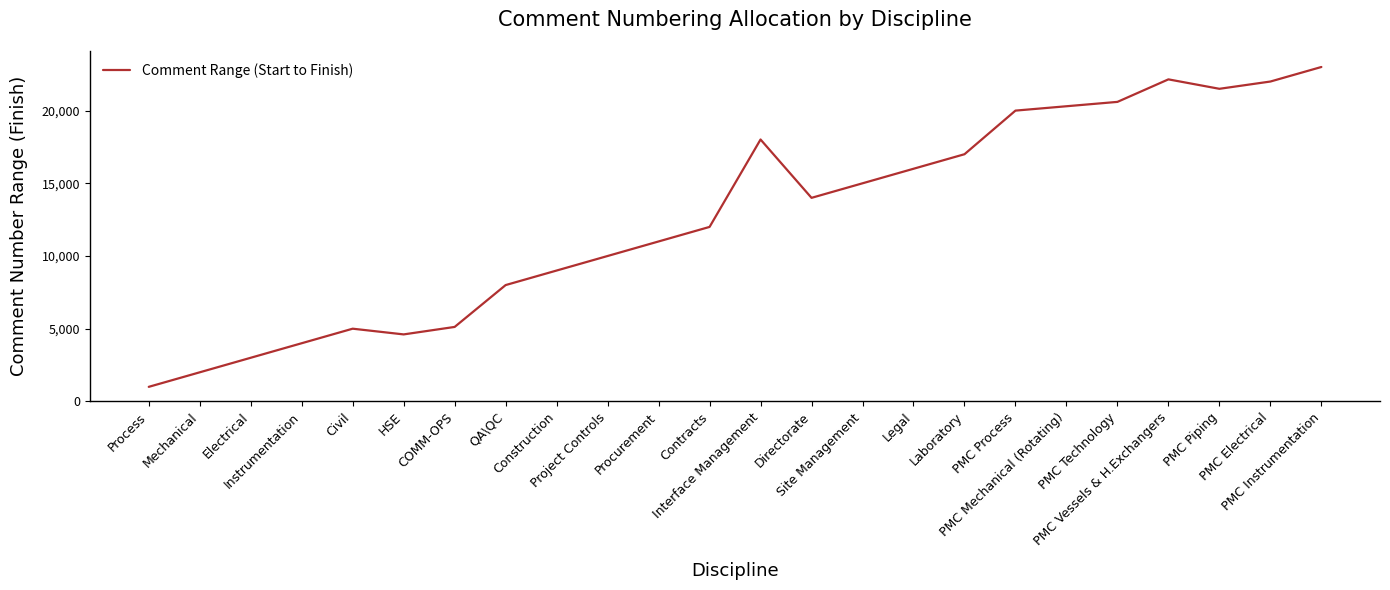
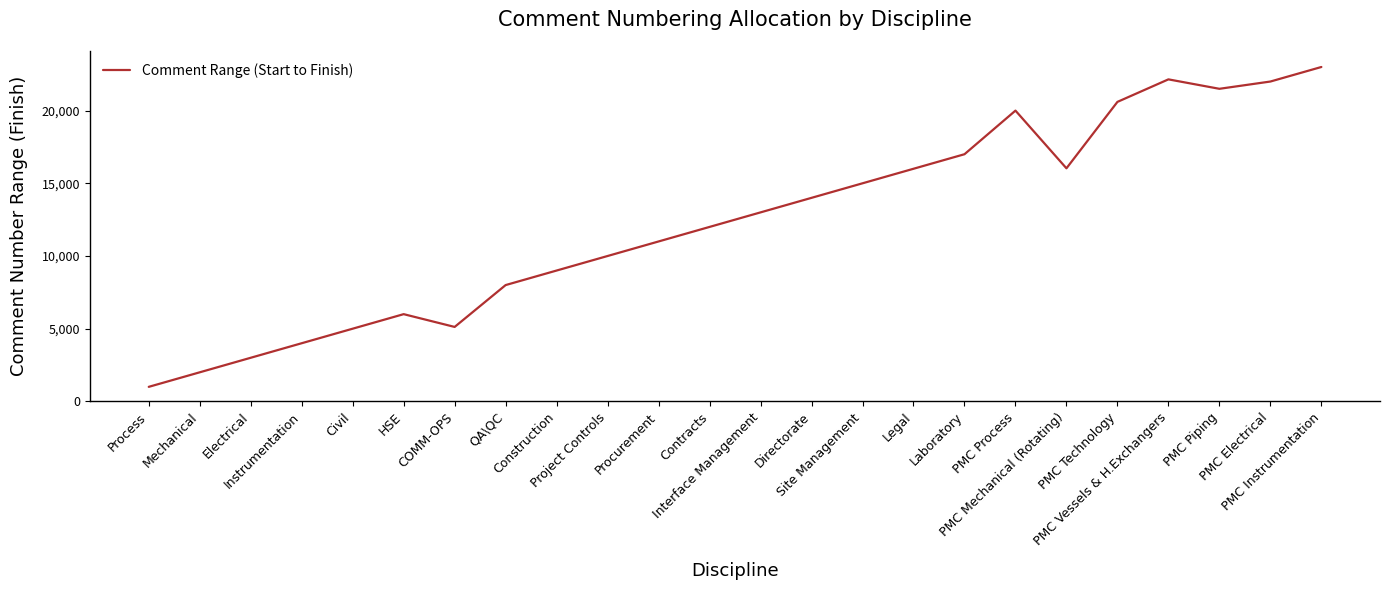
  {
    "Process": "1,000",
    "Mechanical": "2,000",
    "Electrical": "3,000",
    "Instrumentation": "4,000",
    "Civil": "5,000",
-   "HSE": "4,600",
+   "HSE": "6,000",
    "COMM-OPS": "5,100",
    "QA\\QC": "8,000",
    "Construction": "9,000",
    "Project Controls": "10,000",
    "Procurement": "11,000",
    "Contracts": "12,000",
-   "Interface Management": "18,000",
+   "Interface Management": "13,000",
    "Directorate": "14,000",
    "Site Management": "15,000",
    "Legal": "16,000",
    "Laboratory": "17,000",
    "PMC Process": "20,000",
-   "PMC Mechanical (Rotating)": "20,300",
+   "PMC Mechanical (Rotating)": "16,000",
    "PMC Technology": "20,600",
    "PMC Vessels & H.Exchangers": "22,100",
    "PMC Piping": "21,500",
    "PMC Electrical": "22,000",
    "PMC Instrumentation": "23,000"
  }
